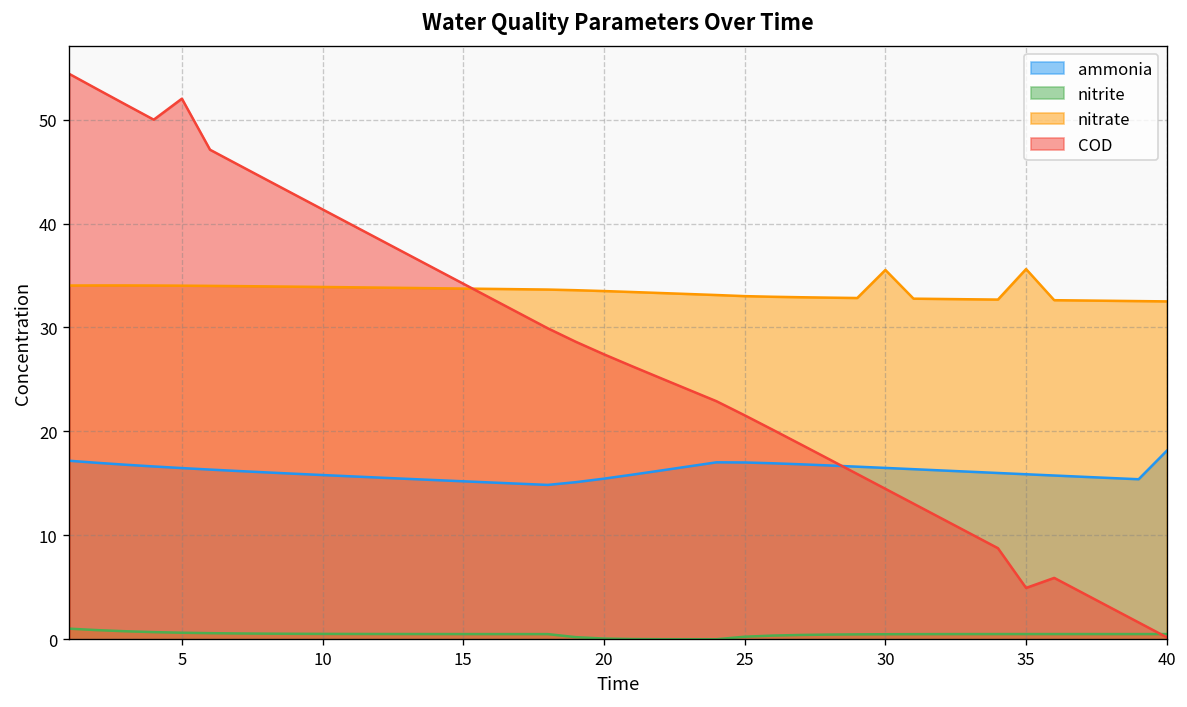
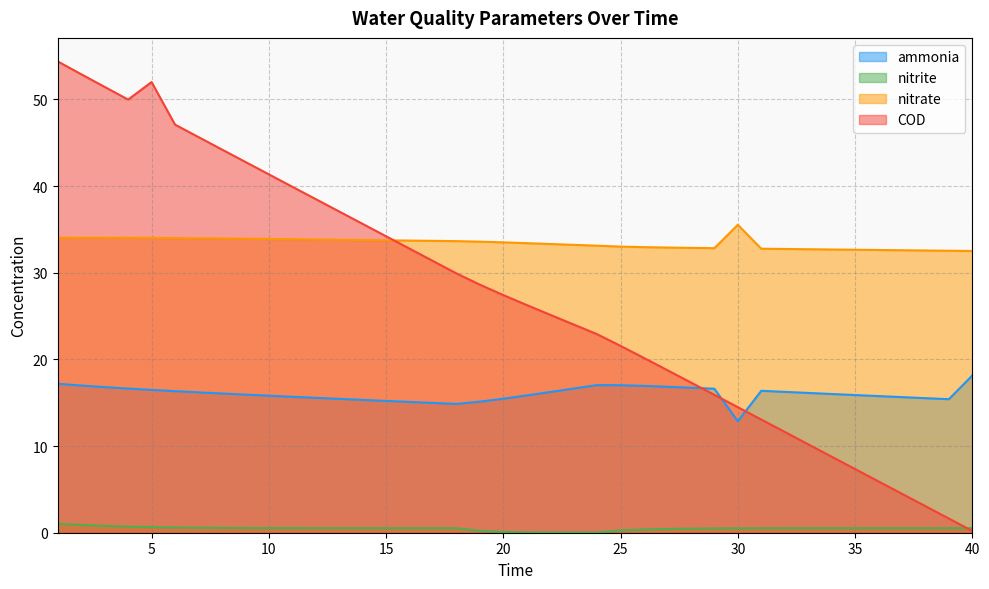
  {
    "ammonia": {
      "5": 16,
      "10": 16,
      "15": 15,
      "20": 15,
      "25": 17,
-     "30": 16,
+     "30": 13,
      "35": 16,
      "40": 18
    },
    "nitrite": {
      "5": 1,
      "10": 1,
      "15": 1,
      "20": 0,
      "25": 0,
      "30": 1,
      "35": 1,
      "40": 1
    },
    "nitrate": {
      "5": 34,
      "10": 34,
      "15": 34,
      "20": 34,
      "25": 33,
      "30": 36,
-     "35": 36,
+     "35": 33,
      "40": 33
    },
    "COD": {
      "5": 52,
      "10": 41,
      "15": 34,
      "20": 27,
      "25": 22,
      "30": 14,
-     "35": 5,
+     "35": 7,
      "40": 0
    }
  }
